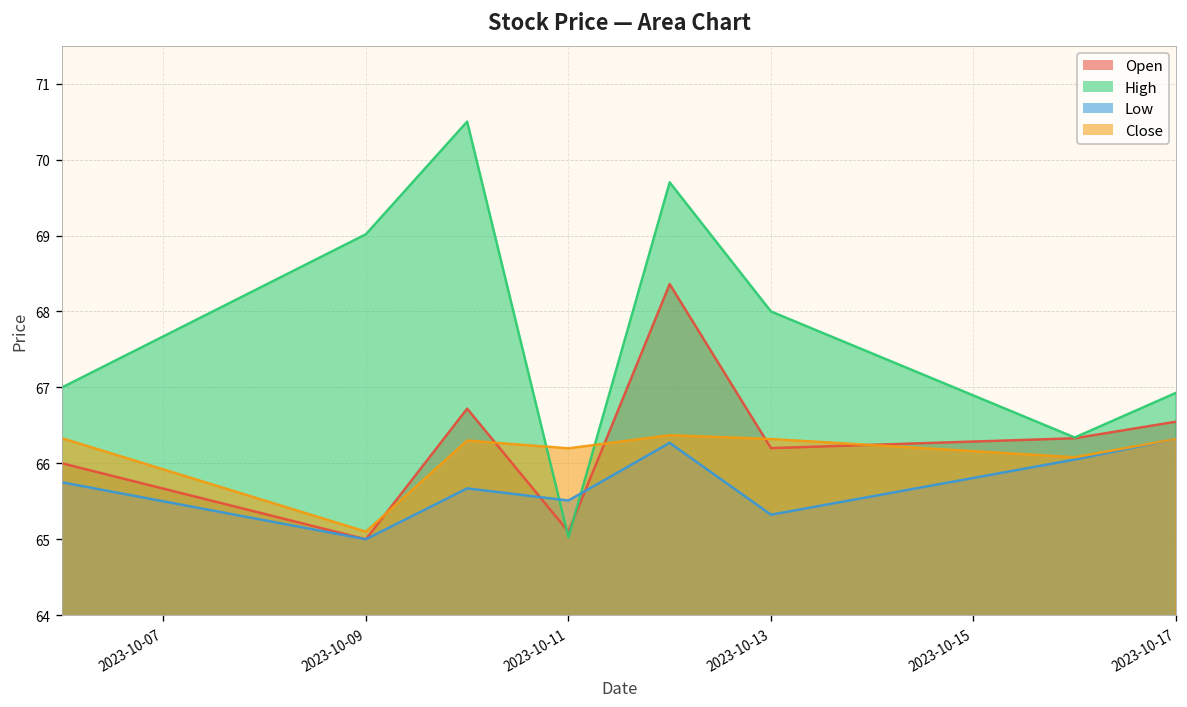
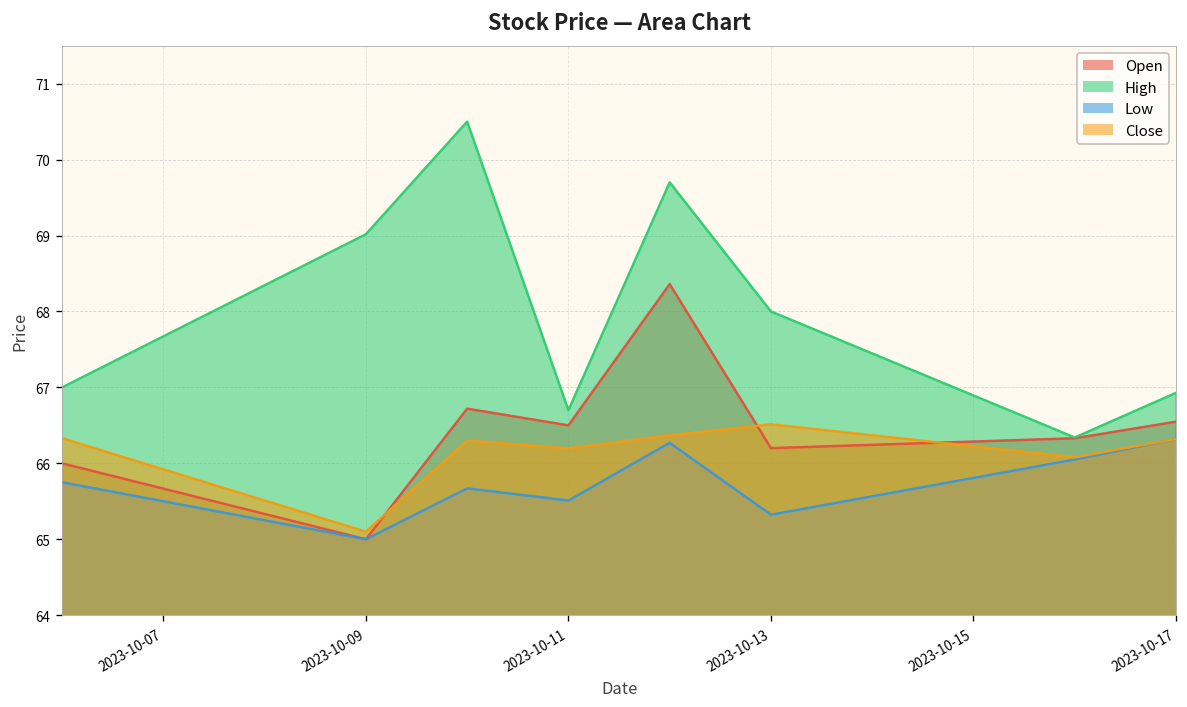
  {
    "Open": {
-     "2023-10-11": 65.1,
+     "2023-10-11": 66.5,
      "2023-10-13": 66.2,
      "2023-10-17": 66.5
    },
    "High": {
      "2023-10-09": 69.0,
-     "2023-10-11": 65.0,
+     "2023-10-11": 66.7,
      "2023-10-13": 68.0,
      "2023-10-17": 66.9
    },
    "Low": {
      "2023-10-11": 65.5,
      "2023-10-13": 65.3
    },
    "Close": {
      "2023-10-09": 65.1,
      "2023-10-11": 66.2,
-     "2023-10-13": 66.3
+     "2023-10-13": 66.5
    }
  }
